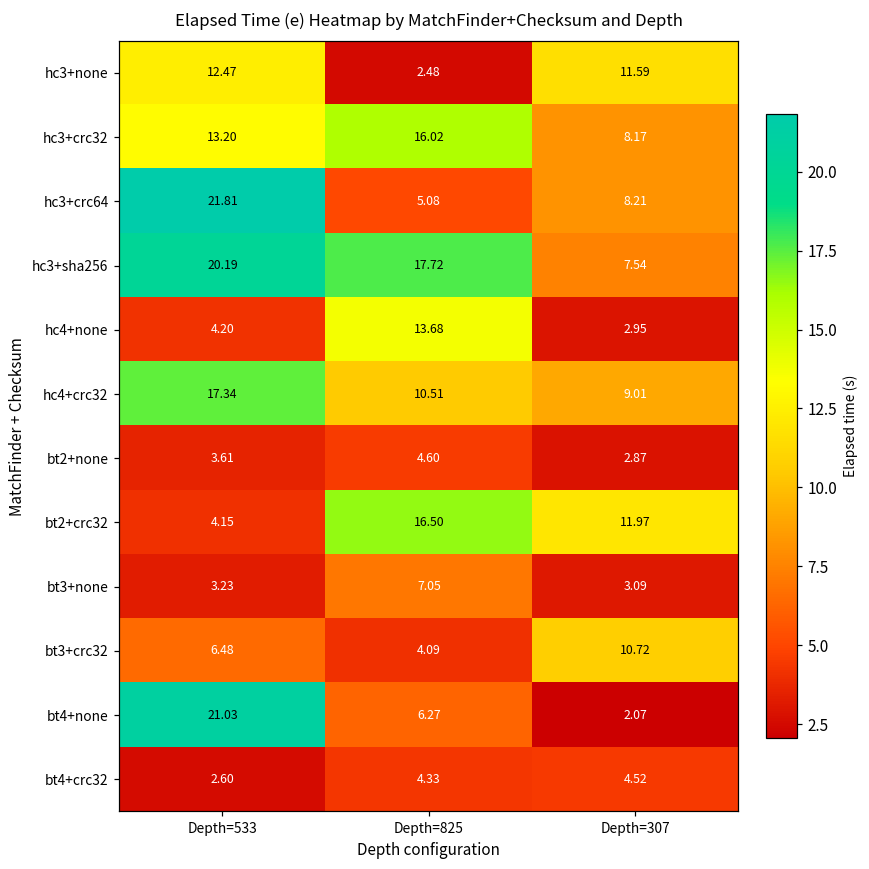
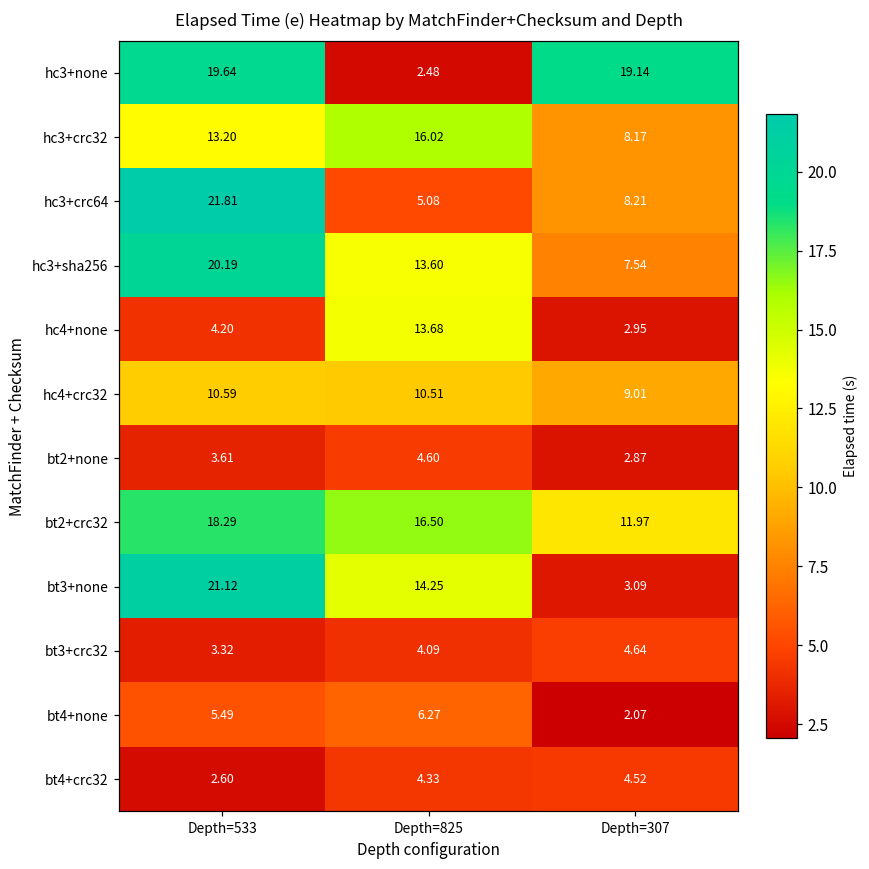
  {
    "hc3+none": {
-     "Depth=533": 12.47,
+     "Depth=533": 19.64,
      "Depth=825": 2.48,
-     "Depth=307": 11.59
+     "Depth=307": 19.14
    },
    "hc3+crc32": {
      "Depth=533": 13.20,
      "Depth=825": 16.02,
      "Depth=307": 8.17
    },
    "hc3+crc64": {
      "Depth=533": 21.81,
      "Depth=825": 5.08,
      "Depth=307": 8.21
    },
    "hc3+sha256": {
      "Depth=533": 20.19,
-     "Depth=825": 17.72,
+     "Depth=825": 13.60,
      "Depth=307": 7.54
    },
    "hc4+none": {
      "Depth=533": 4.20,
      "Depth=825": 13.68,
      "Depth=307": 2.95
    },
    "hc4+crc32": {
-     "Depth=533": 17.34,
+     "Depth=533": 10.59,
      "Depth=825": 10.51,
      "Depth=307": 9.01
    },
    "bt2+none": {
      "Depth=533": 3.61,
      "Depth=825": 4.60,
      "Depth=307": 2.87
    },
    "bt2+crc32": {
-     "Depth=533": 4.15,
+     "Depth=533": 18.29,
      "Depth=825": 16.50,
      "Depth=307": 11.97
    },
    "bt3+none": {
-     "Depth=533": 3.23,
-     "Depth=825": 7.05,
+     "Depth=533": 21.12,
+     "Depth=825": 14.25,
      "Depth=307": 3.09
    },
    "bt3+crc32": {
-     "Depth=533": 6.48,
+     "Depth=533": 3.32,
      "Depth=825": 4.09,
-     "Depth=307": 10.72
+     "Depth=307": 4.64
    },
    "bt4+none": {
-     "Depth=533": 21.03,
+     "Depth=533": 5.49,
      "Depth=825": 6.27,
      "Depth=307": 2.07
    },
    "bt4+crc32": {
      "Depth=533": 2.60,
      "Depth=825": 4.33,
      "Depth=307": 4.52
    }
  }
